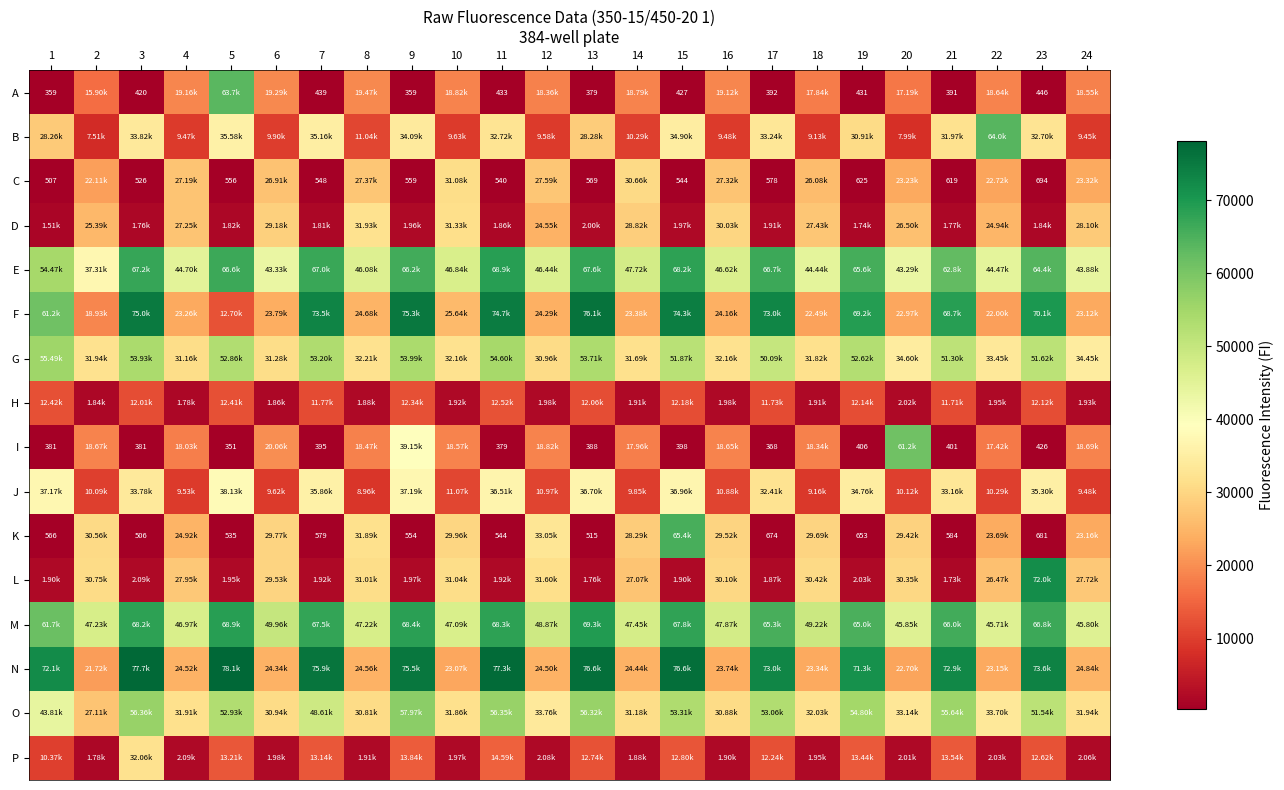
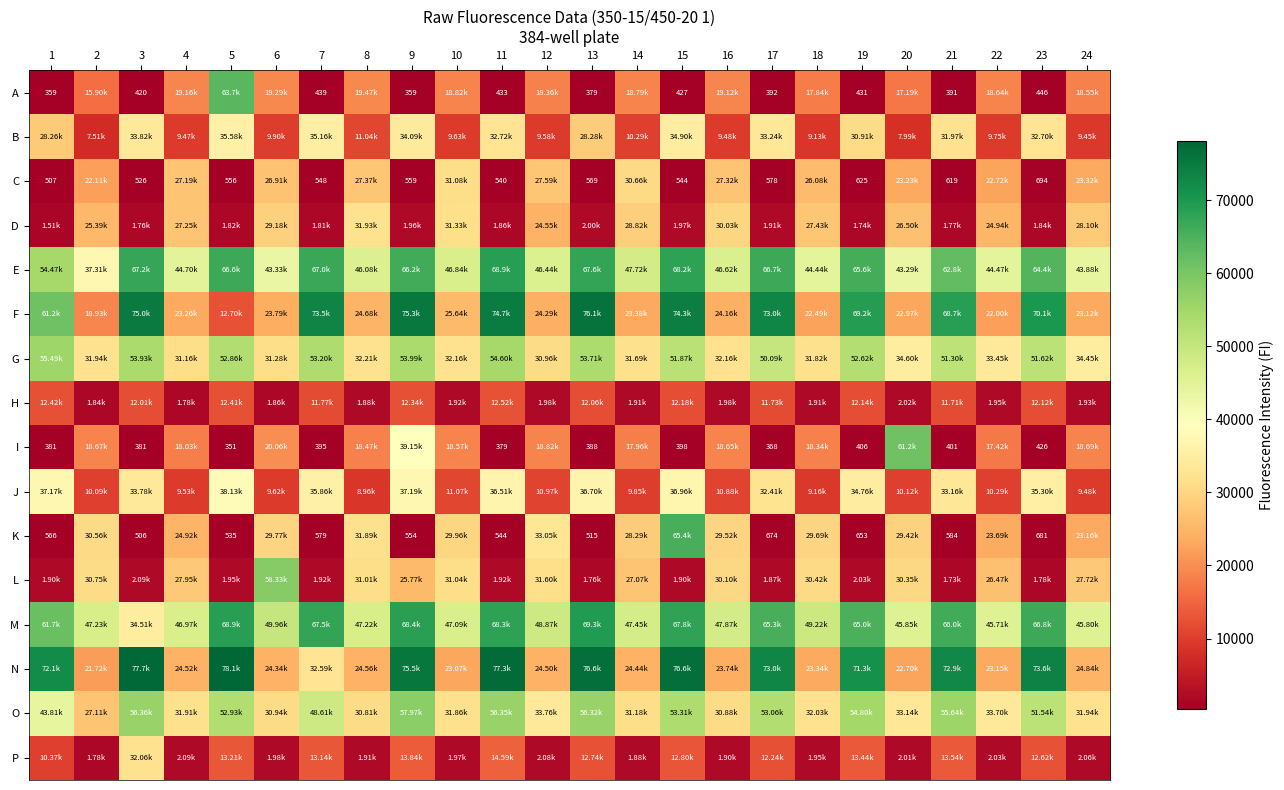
  {
    "B": {
      "1": "28.26k",
      "2": "7.51k",
      "3": "33.82k",
      "4": "9.47k",
      "5": "35.58k",
      "6": "9.90k",
      "7": "35.16k",
      "8": "11.04k",
      "9": "34.09k",
      "10": "9.63k",
      "11": "32.72k",
      "12": "9.58k",
      "13": "28.28k",
      "14": "10.29k",
      "15": "34.90k",
      "16": "9.48k",
      "17": "33.24k",
      "18": "9.13k",
      "19": "30.91k",
      "20": "7.99k",
      "21": "31.97k",
-     "22": "64.0k",
+     "22": "9.75k",
      "23": "32.70k",
      "24": "9.45k"
    },
    "L": {
      "1": "1.90k",
      "2": "30.75k",
      "3": "2.09k",
      "4": "27.95k",
      "5": "1.95k",
-     "6": "29.53k",
+     "6": "58.33k",
      "7": "1.92k",
      "8": "31.01k",
-     "9": "1.97k",
+     "9": "25.77k",
      "10": "31.04k",
      "11": "1.92k",
      "12": "31.60k",
      "13": "1.76k",
      "14": "27.07k",
      "15": "1.90k",
      "16": "30.10k",
      "17": "1.87k",
      "18": "30.42k",
      "19": "2.03k",
      "20": "30.35k",
      "21": "1.73k",
      "22": "26.47k",
-     "23": "72.0k",
+     "23": "1.78k",
      "24": "27.72k"
    },
    "M": {
      "1": "61.7k",
      "2": "47.23k",
-     "3": "68.2k",
+     "3": "34.51k",
      "4": "46.97k",
      "5": "68.9k",
      "6": "49.96k",
      "7": "67.5k",
      "8": "47.22k",
      "9": "68.4k",
      "10": "47.09k",
      "11": "68.3k",
      "12": "48.87k",
      "13": "69.3k",
      "14": "47.45k",
      "15": "67.8k",
      "16": "47.87k",
      "17": "65.3k",
      "18": "49.22k",
      "19": "65.0k",
      "20": "45.85k",
      "21": "66.0k",
      "22": "45.71k",
      "23": "66.8k",
      "24": "45.80k"
    },
    "N": {
      "1": "72.1k",
      "2": "21.72k",
      "3": "77.7k",
      "4": "24.52k",
      "5": "78.1k",
      "6": "24.34k",
-     "7": "75.9k",
+     "7": "32.59k",
      "8": "24.56k",
      "9": "75.5k",
      "10": "23.07k",
      "11": "77.3k",
      "12": "24.50k",
      "13": "76.6k",
      "14": "24.44k",
      "15": "76.6k",
      "16": "23.74k",
      "17": "73.0k",
      "18": "23.34k",
      "19": "71.3k",
      "20": "22.70k",
      "21": "72.9k",
      "22": "23.15k",
      "23": "73.6k",
      "24": "24.84k"
    }
  }
